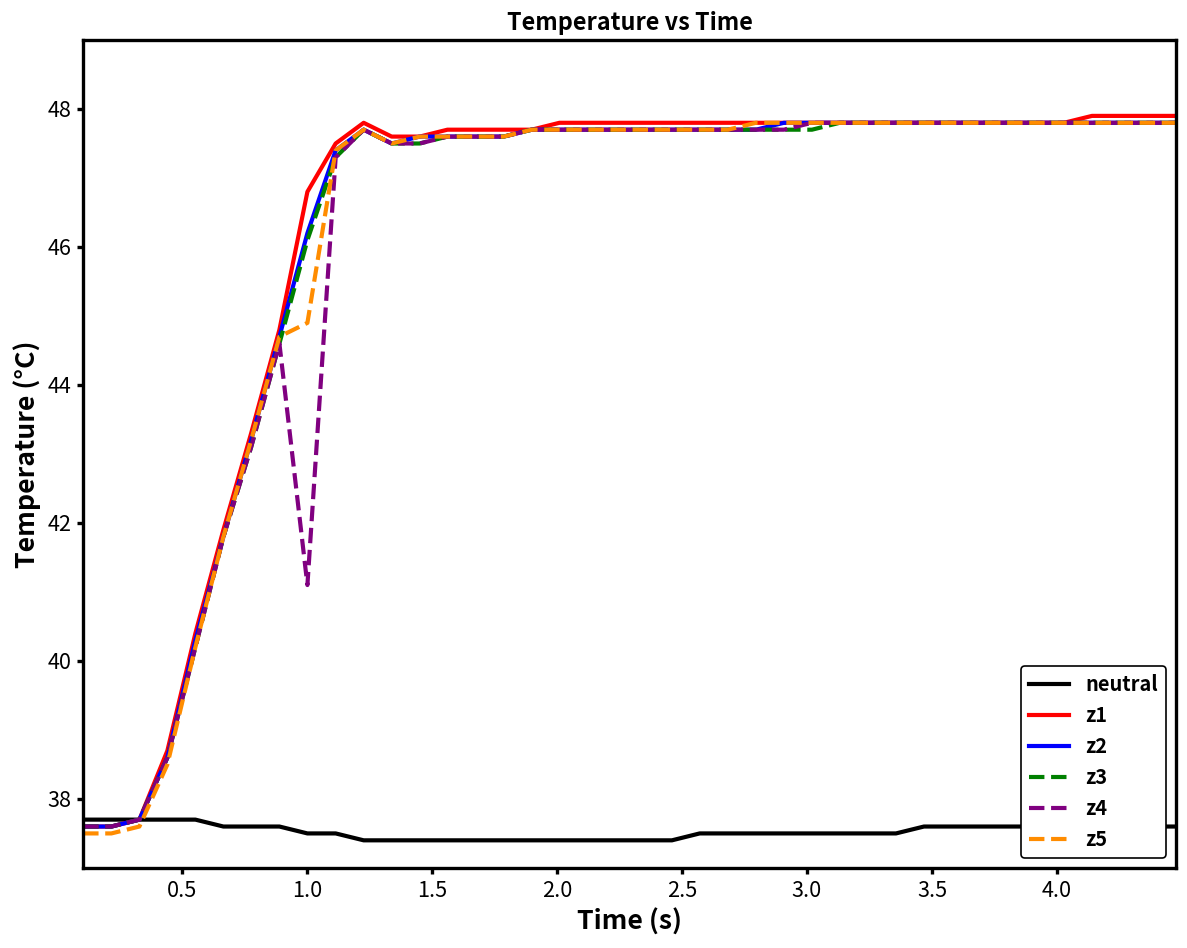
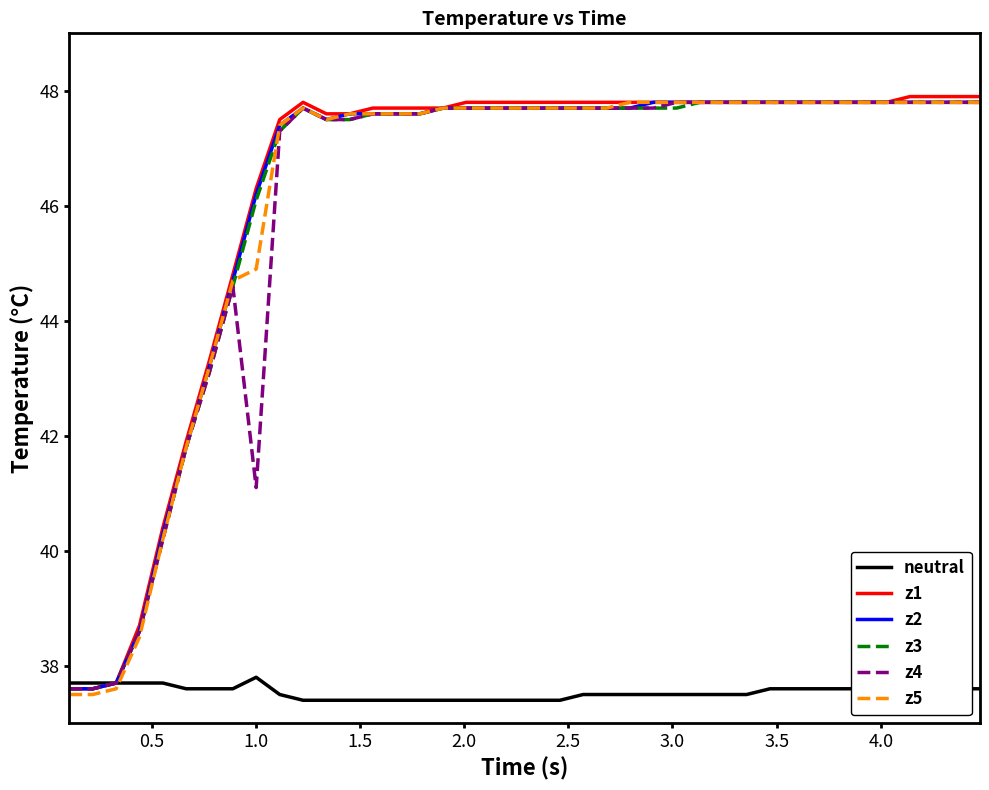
  {
    "neutral": {
-     "1.0": 37.5
+     "1.0": 37.8
    },
    "z1": {
-     "1.0": 46.8
+     "1.0": 46.3
    },
    "z2": {
      "1.0": 46.2
    },
    "z3": {
      "1.0": 46.1
    },
    "z4": {
      "1.0": 41.1
    },
    "z5": {
      "1.0": 44.9
    }
  }
